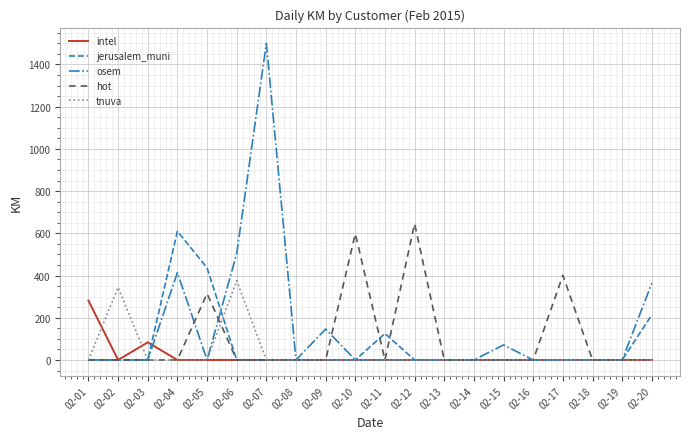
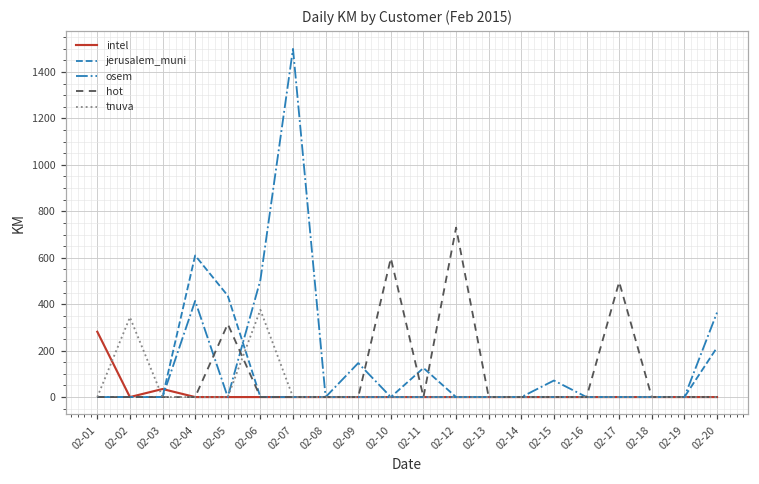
  {
    "intel": {
      "02-01": 280,
-     "02-03": 80
+     "02-03": 30
    },
    "hot": {
      "02-05": 310,
      "02-10": 600,
-     "02-12": 650,
-     "02-17": 400
+     "02-12": 730,
+     "02-17": 500
    },
    "tnuva": {
      "02-02": 340,
      "02-06": 380
    }
  }
